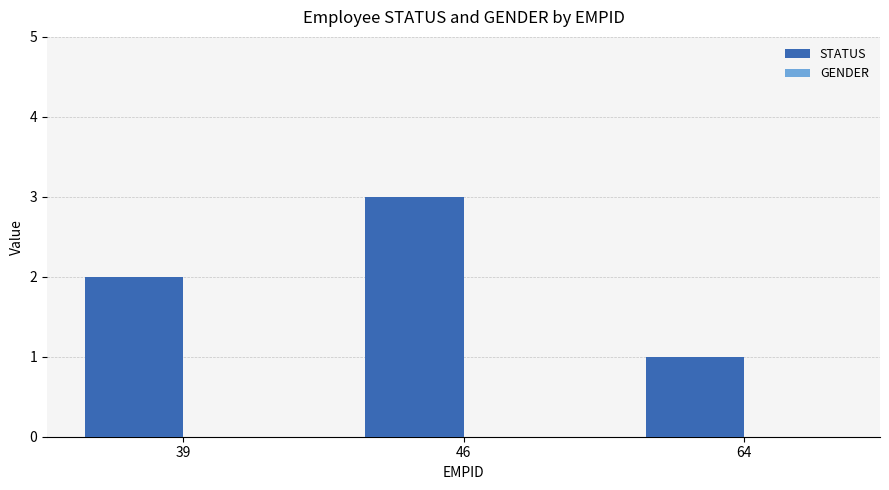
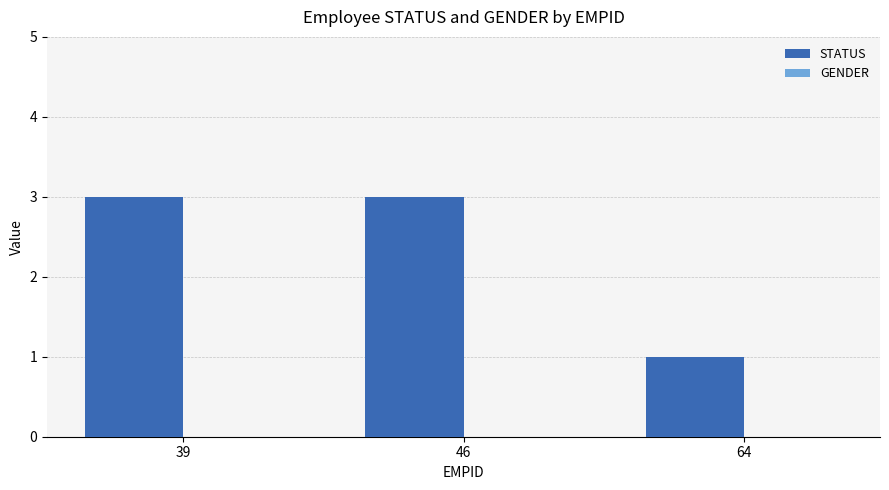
  {
    "STATUS": {
-     "39": 2,
+     "39": 3,
      "46": 3,
      "64": 1
    },
    "GENDER": {
      "39": 0,
      "46": 0,
      "64": 0
    }
  }
